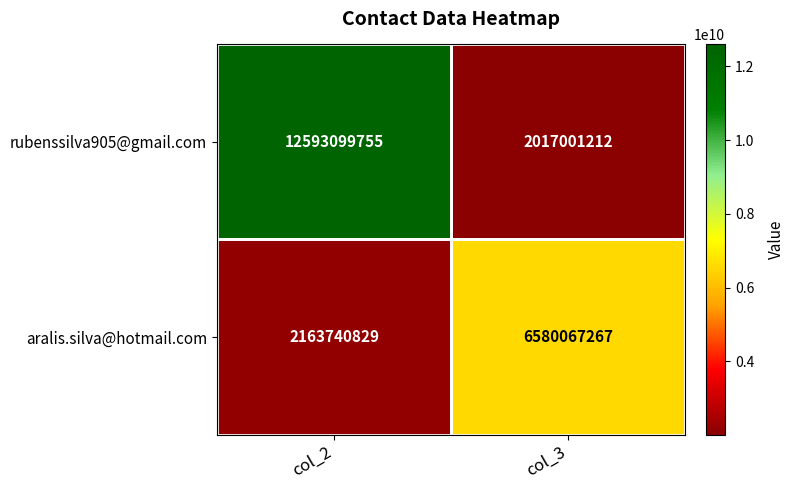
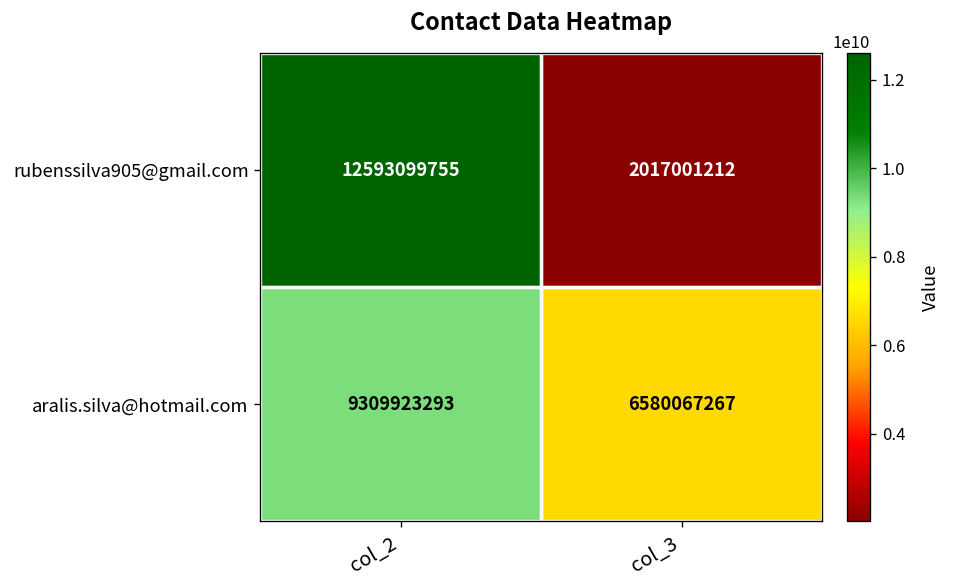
  {
    "rubenssilva905@gmail.com": {
      "col_2": 12593099755,
      "col_3": 2017001212
    },
    "aralis.silva@hotmail.com": {
-     "col_2": 2163740829,
+     "col_2": 9309923293,
      "col_3": 6580067267
    }
  }
